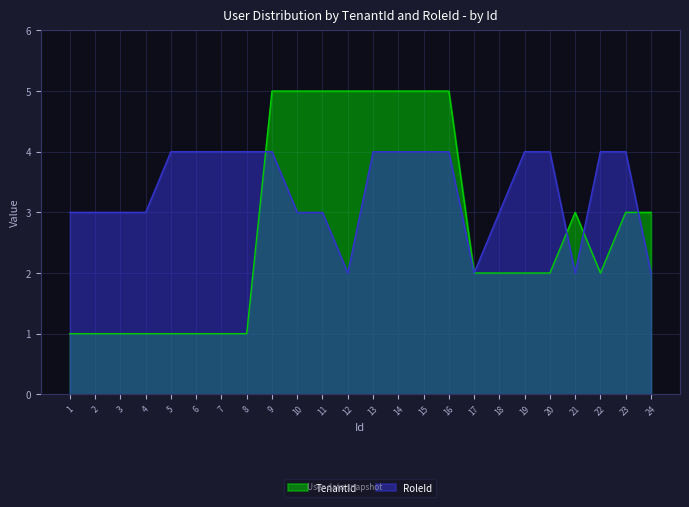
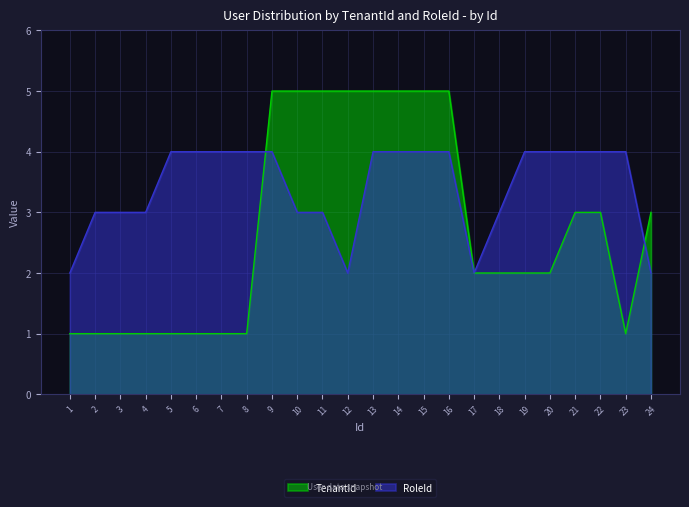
  {
    "TenantId": {
      "1": 1,
      "2": 1,
      "3": 1,
      "4": 1,
      "5": 1,
      "6": 1,
      "7": 1,
      "8": 1,
      "9": 5,
      "10": 5,
      "11": 5,
      "12": 5,
      "13": 5,
      "14": 5,
      "15": 5,
      "16": 5,
      "18": 2,
      "19": 2,
      "20": 2,
      "21": 3,
-     "22": 2,
-     "23": 3,
+     "22": 3,
+     "23": 1,
      "24": 3
    },
    "RoleId": {
-     "1": 3,
+     "1": 2,
      "2": 3,
      "3": 3,
      "4": 3,
      "5": 4,
      "6": 4,
      "7": 4,
      "8": 4,
      "9": 4,
      "10": 3,
      "11": 3,
      "12": 2,
      "13": 4,
      "14": 4,
      "15": 4,
      "16": 4,
      "18": 3,
      "19": 4,
      "20": 4,
-     "21": 2,
+     "21": 4,
      "22": 4,
      "23": 4,
      "24": 2
    }
  }
